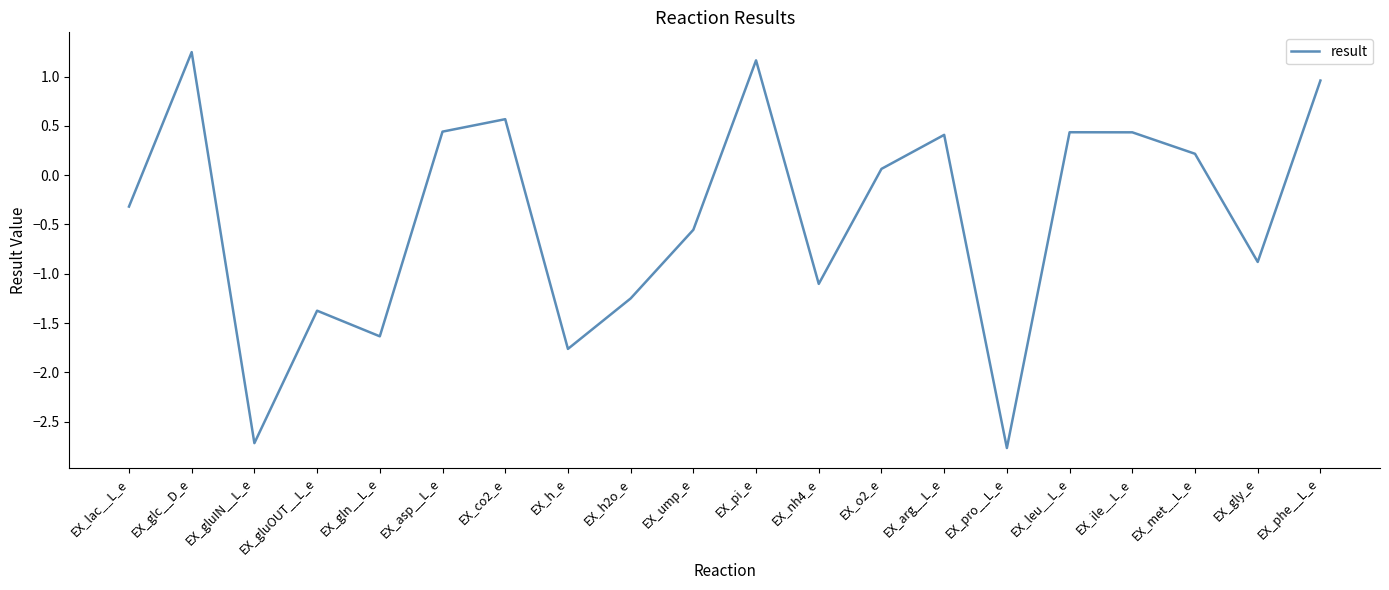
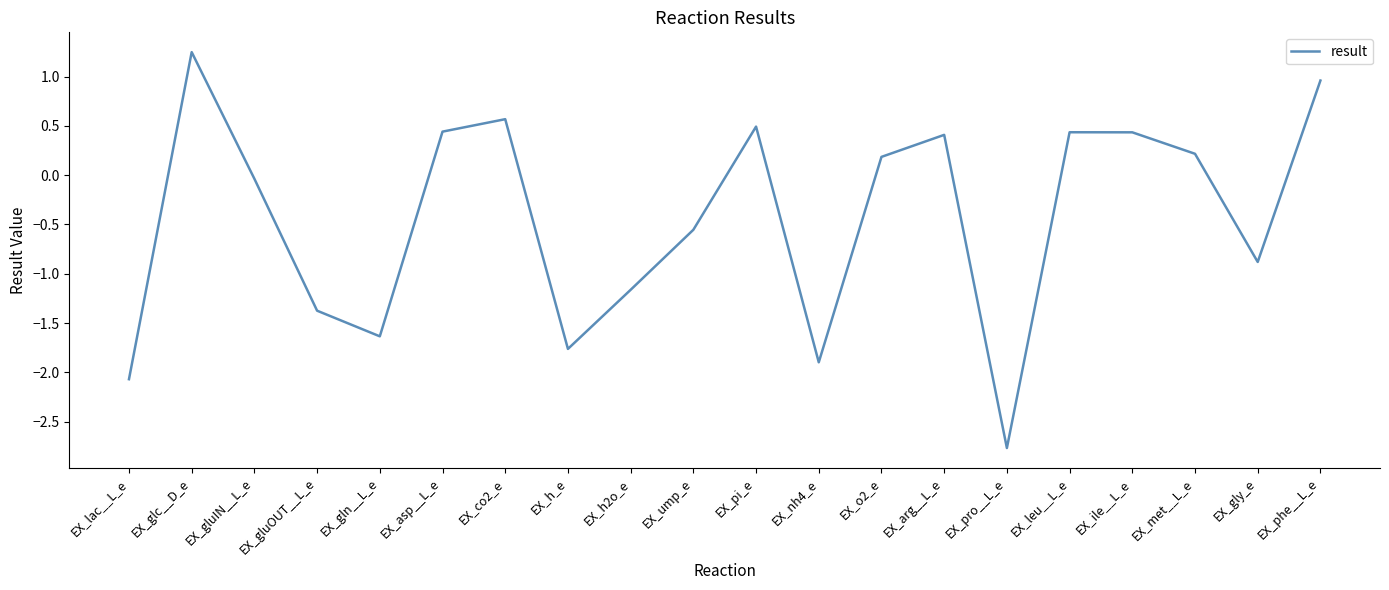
  {
-   "EX_lac__L_e": -0.3,
+   "EX_lac__L_e": -2.1,
    "EX_glc__D_e": 1.2,
-   "EX_gluIN__L_e": -2.7,
+   "EX_gluIN__L_e": 0.0,
    "EX_gluOUT__L_e": -1.4,
    "EX_gln__L_e": -1.6,
    "EX_asp__L_e": 0.4,
    "EX_co2_e": 0.6,
    "EX_h_e": -1.8,
-   "EX_h2o_e": -1.3,
+   "EX_h2o_e": -1.2,
    "EX_ump_e": -0.6,
-   "EX_pi_e": 1.2,
-   "EX_nh4_e": -1.1,
-   "EX_o2_e": 0.1,
+   "EX_pi_e": 0.5,
+   "EX_nh4_e": -1.9,
+   "EX_o2_e": 0.2,
    "EX_arg__L_e": 0.4,
    "EX_pro__L_e": -2.8,
    "EX_leu__L_e": 0.4,
    "EX_ile__L_e": 0.4,
    "EX_met__L_e": 0.2,
    "EX_gly_e": -0.9,
    "EX_phe__L_e": 1.0
  }
